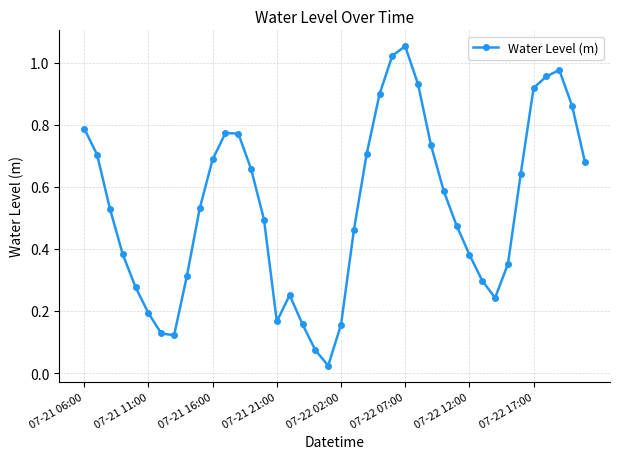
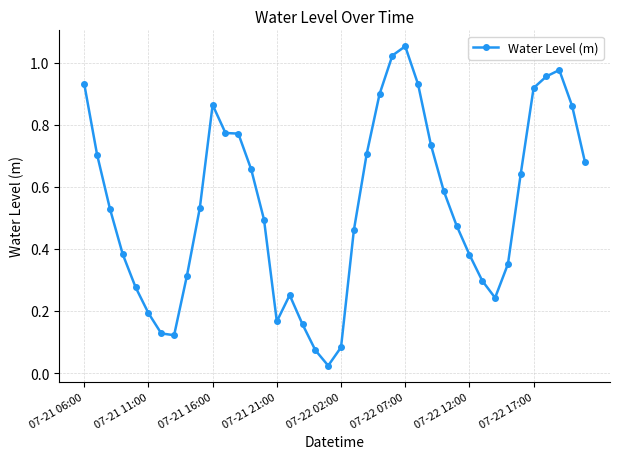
  {
-   "07-21 06:00": 0.79,
+   "07-21 06:00": 0.93,
    "07-21 11:00": 0.19,
-   "07-21 16:00": 0.69,
+   "07-21 16:00": 0.86,
    "07-21 21:00": 0.17,
-   "07-22 02:00": 0.16,
+   "07-22 02:00": 0.08,
    "07-22 07:00": 1.05,
    "07-22 12:00": 0.38,
    "07-22 17:00": 0.92
  }
